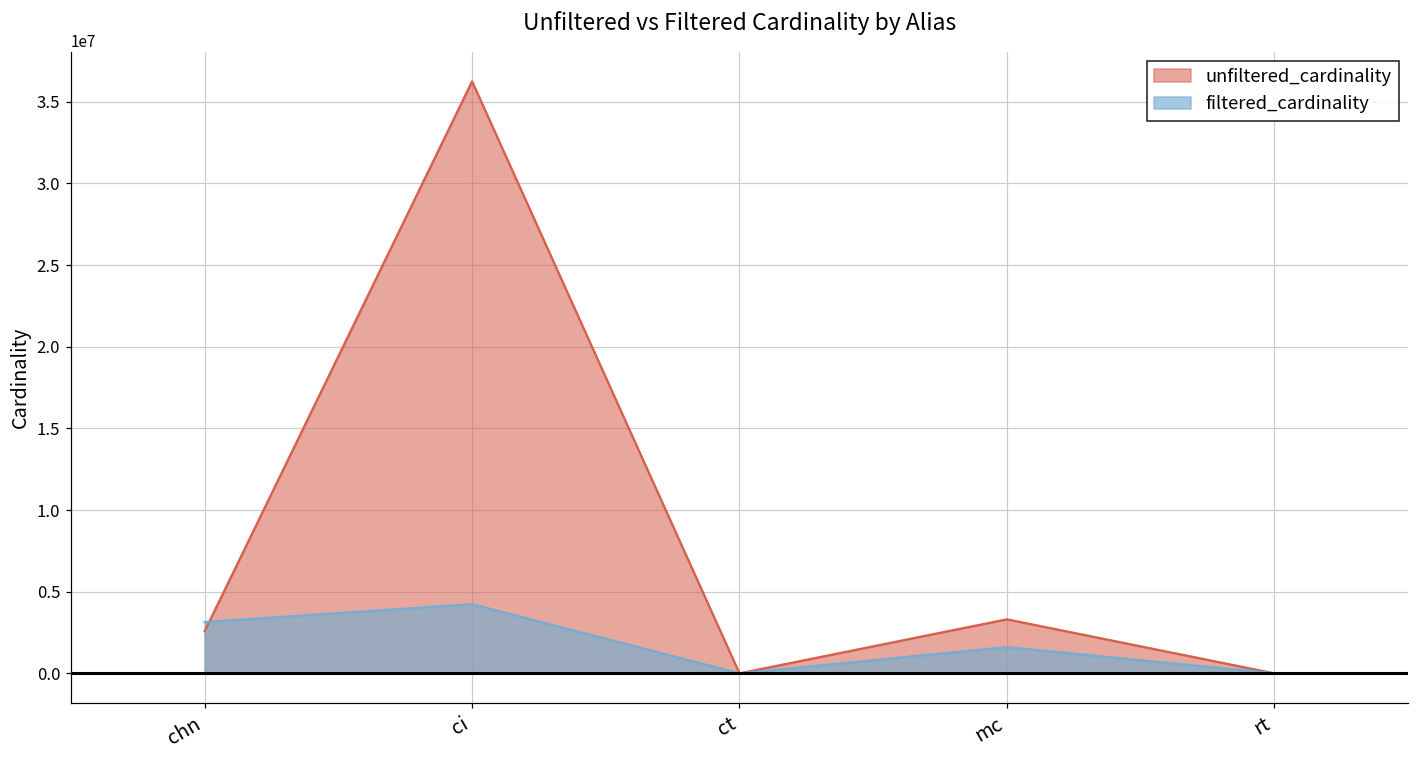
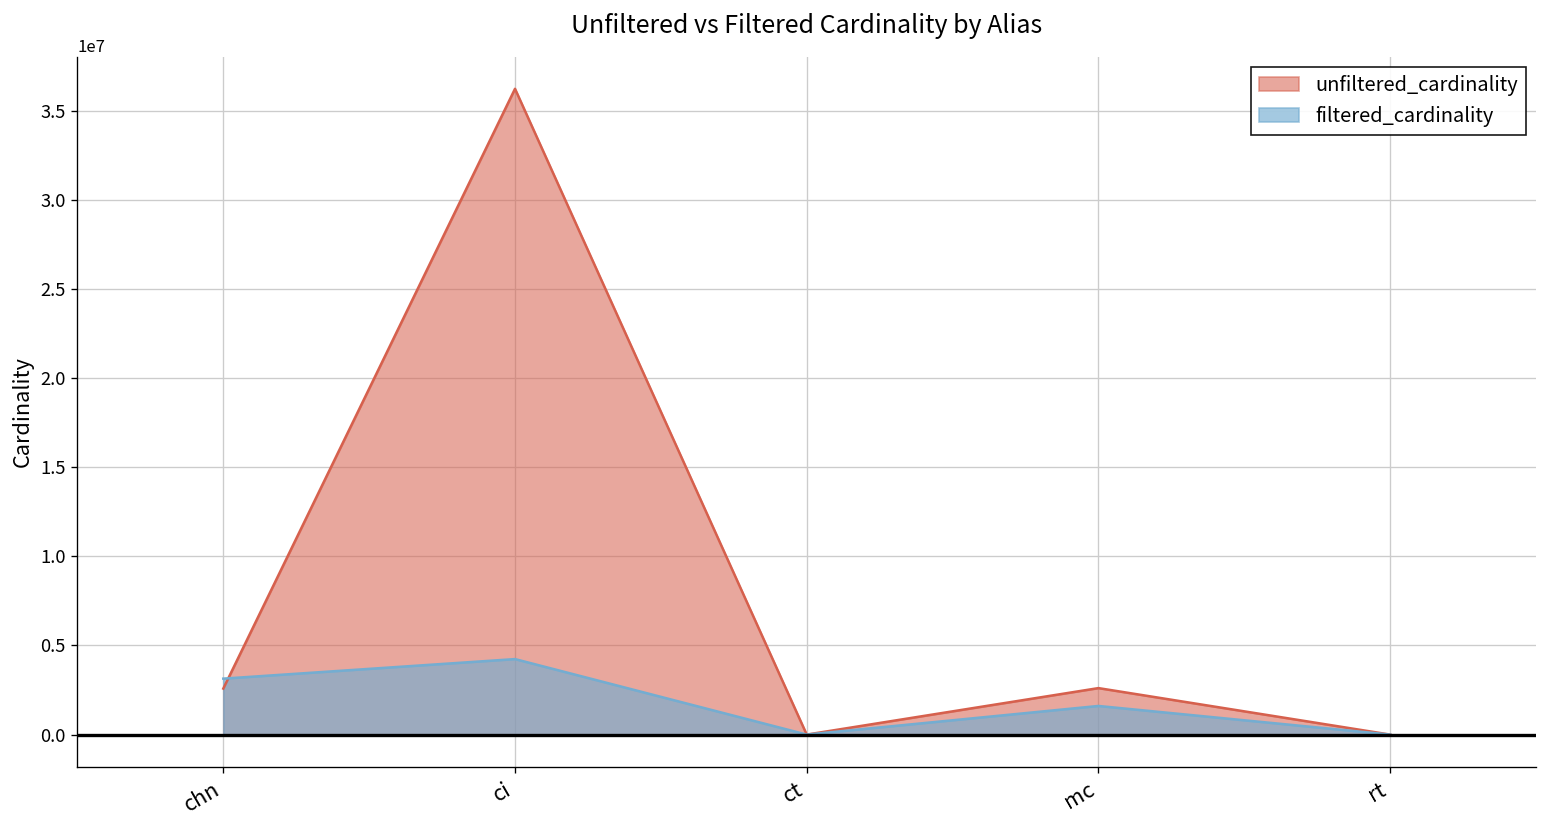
  {
    "unfiltered_cardinality": {
      "chn": 2600000,
      "ci": 36200000,
-     "mc": 3300000
+     "mc": 2600000
    },
    "filtered_cardinality": {
      "chn": 3100000,
      "ci": 4200000,
      "mc": 1600000
    }
  }
